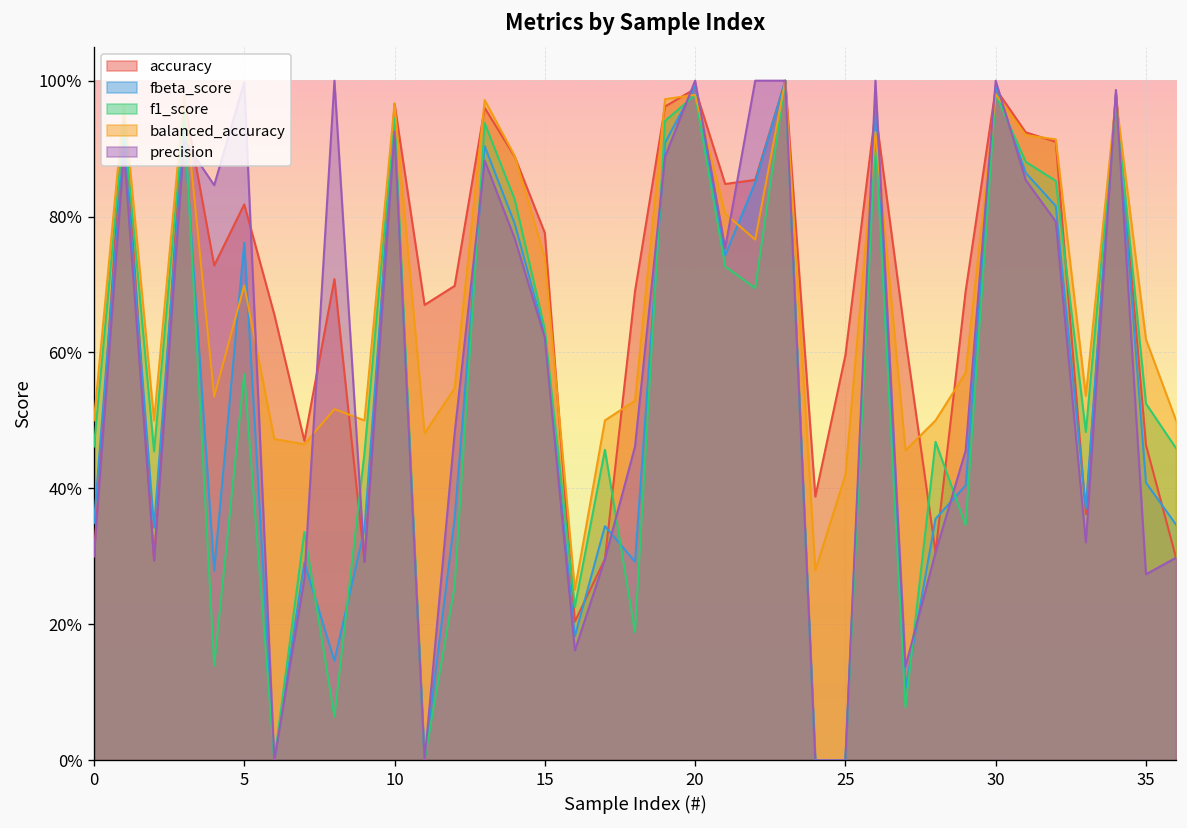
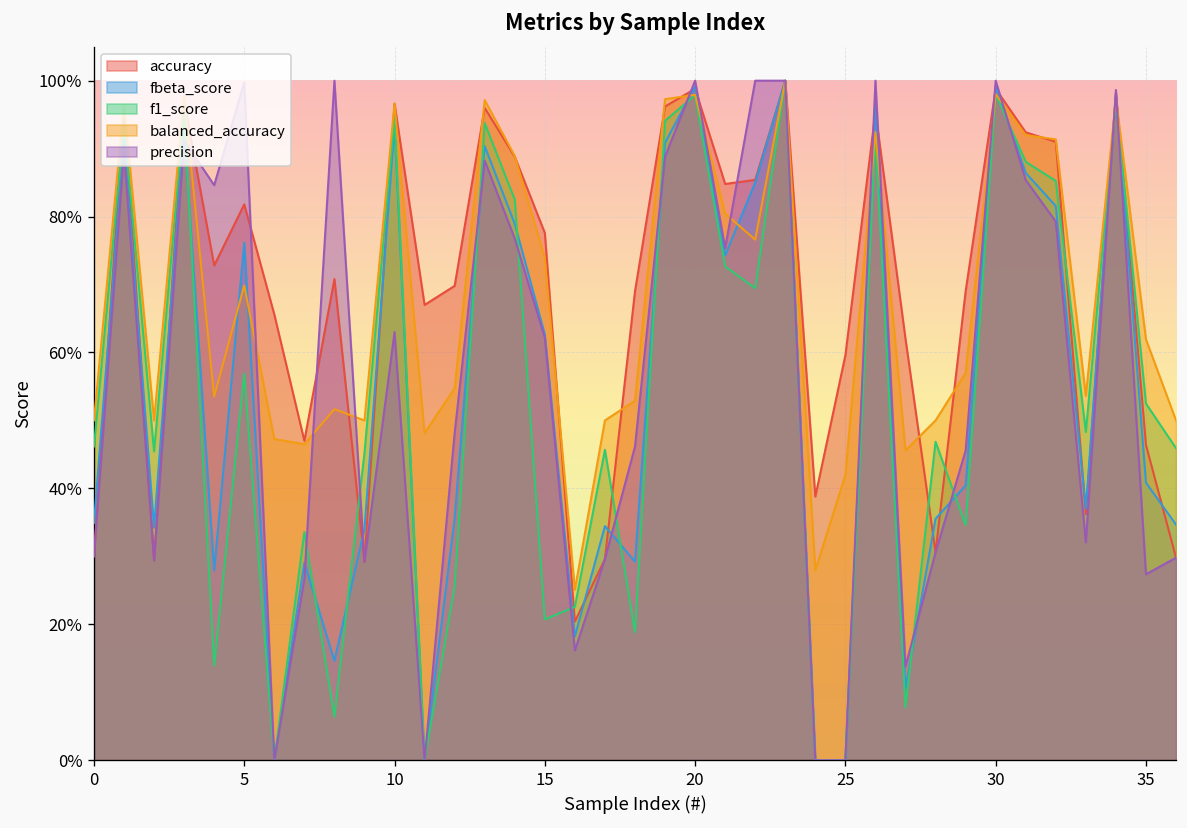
  {
    "accuracy": {
      "5": "82%",
      "15": "78%",
      "25": "60%",
      "35": "46%"
    },
    "fbeta_score": {
      "0": "35%",
      "5": "76%",
      "10": "93%",
      "15": "63%",
      "35": "41%"
    },
    "f1_score": {
      "0": "46%",
      "5": "57%",
      "10": "95%",
-     "15": "63%",
+     "15": "21%",
      "35": "52%"
    },
    "balanced_accuracy": {
      "0": "50%",
      "5": "70%",
      "15": "74%",
      "25": "42%",
      "35": "62%"
    },
    "precision": {
-     "10": "93%",
+     "10": "63%",
      "15": "62%",
      "20": "100%",
      "30": "100%",
      "35": "27%"
    }
  }
